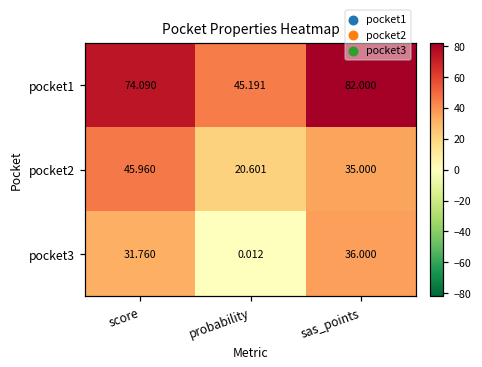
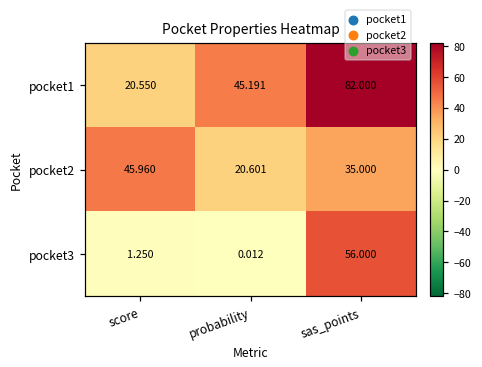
  {
    "pocket1": {
-     "score": 74.090
+     "score": 20.550
    },
    "pocket3": {
-     "score": 31.760,
-     "sas_points": 36.000
+     "score": 1.250,
+     "sas_points": 56.000
    }
  }
